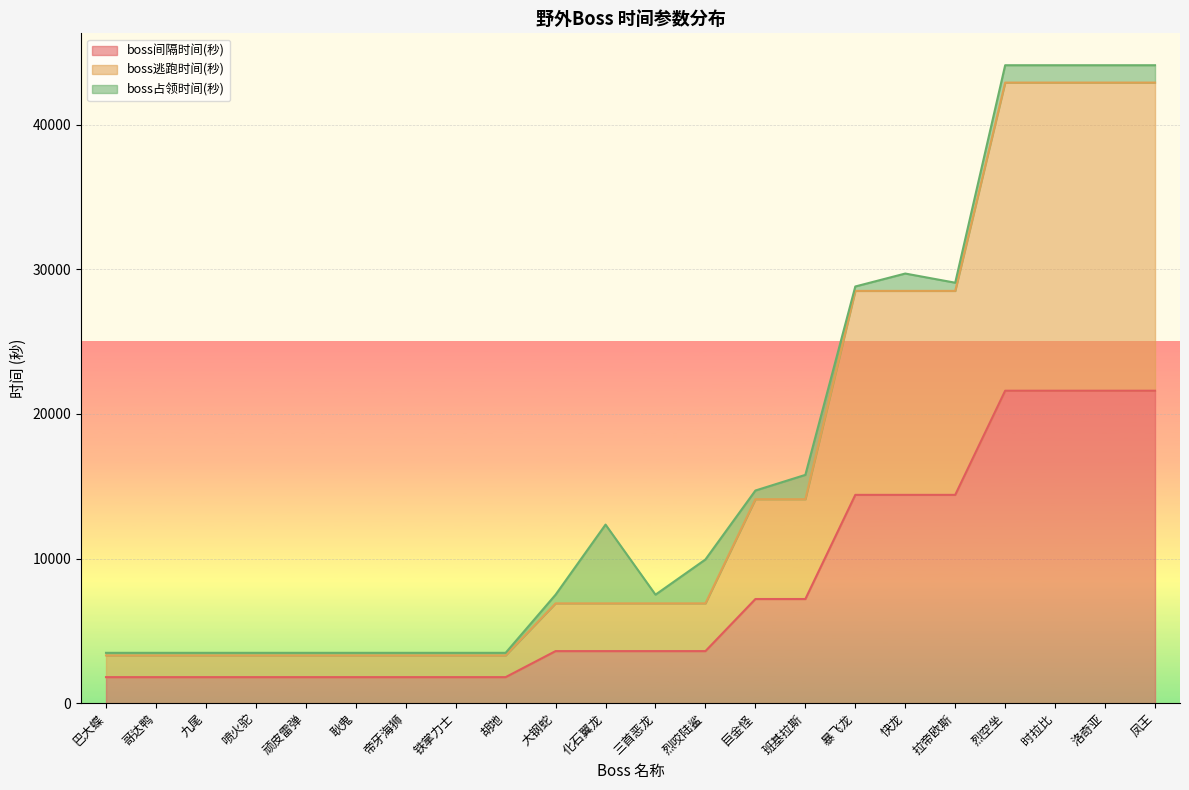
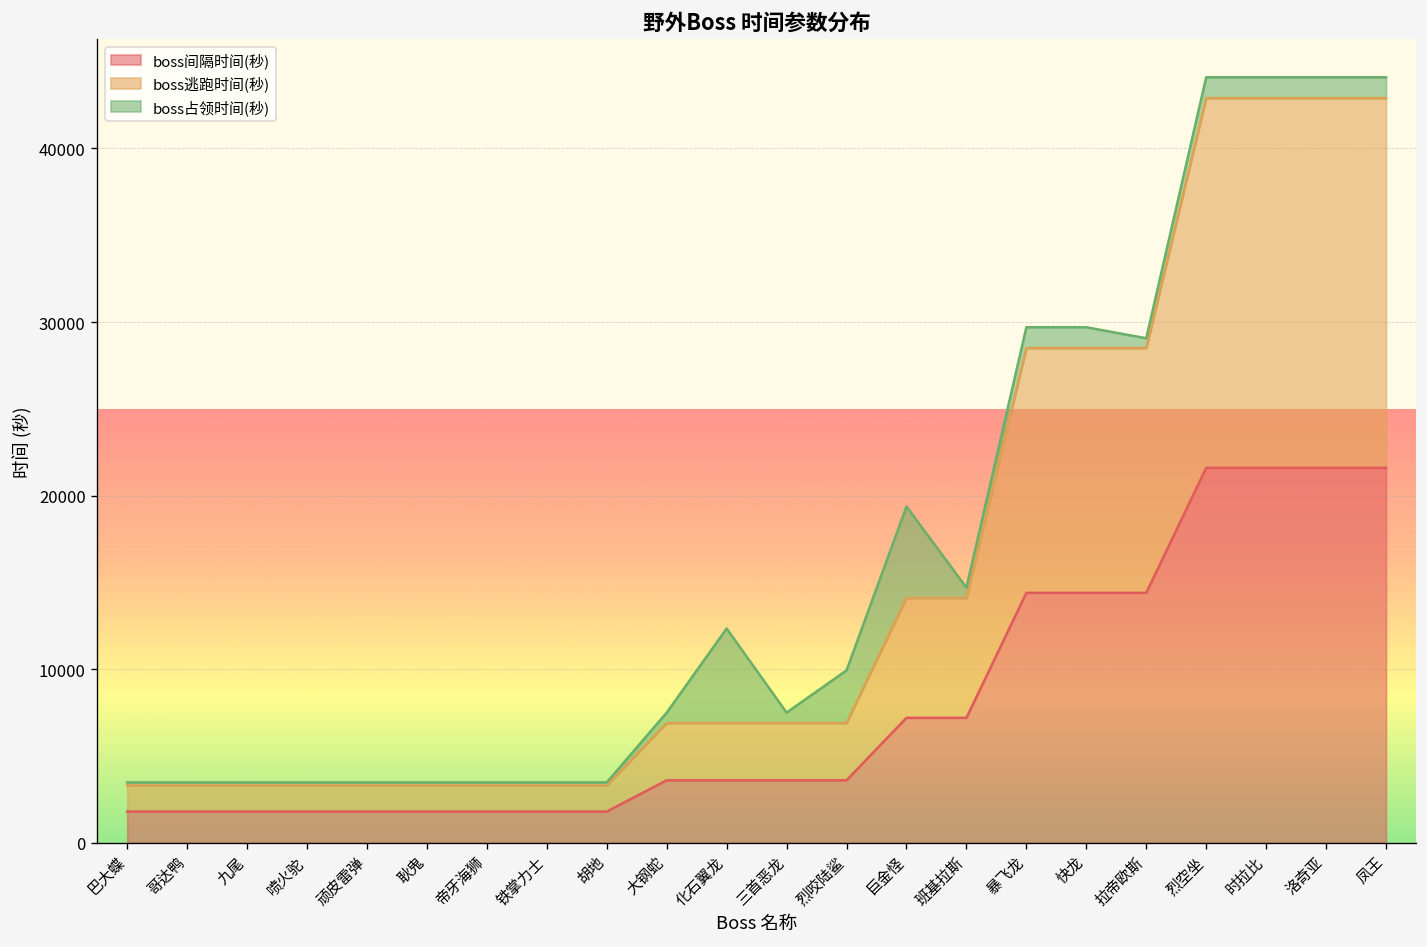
  {
    "boss占领时间(秒)": {
      "巴大蝶": 200,
      "哥达鸭": 200,
      "九尾": 200,
      "喷火驼": 200,
      "顽皮雷弹": 200,
      "耿鬼": 200,
      "帝牙海狮": 200,
      "铁掌力士": 200,
      "胡地": 200,
      "大钢蛇": 600,
      "化石翼龙": 5400,
      "三首恶龙": 600,
      "烈咬陆鲨": 3000,
-     "巨金怪": 600,
-     "班基拉斯": 1700,
-     "暴飞龙": 300,
+     "巨金怪": 5300,
+     "班基拉斯": 600,
+     "暴飞龙": 1200,
      "快龙": 1200,
      "拉帝欧斯": 600,
      "烈空坐": 1200,
      "时拉比": 1200,
      "洛奇亚": 1200,
      "凤王": 1200
    }
  }
